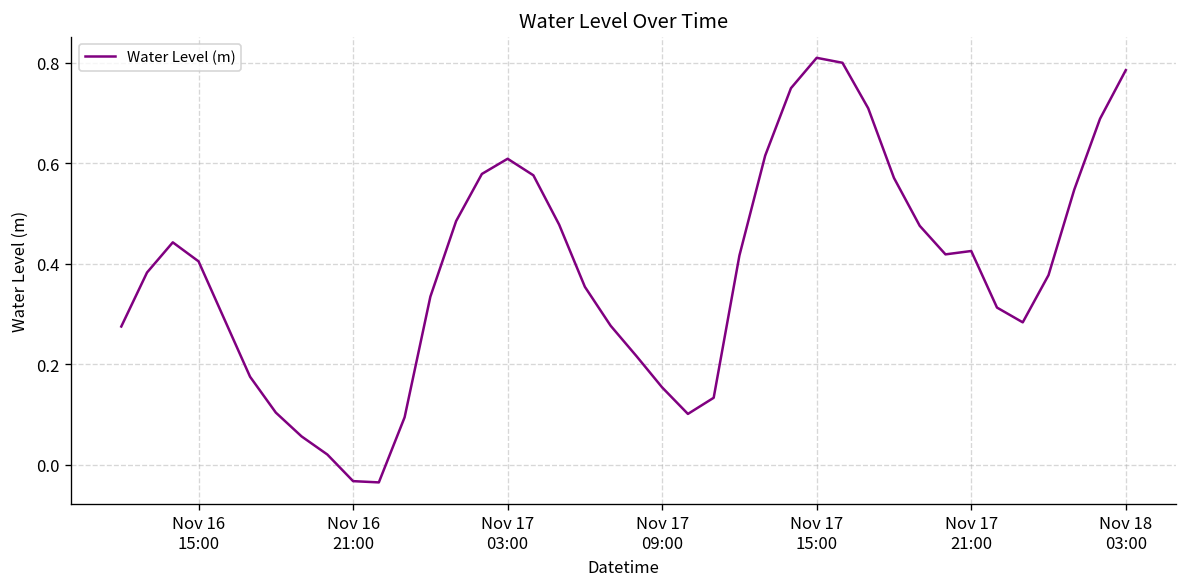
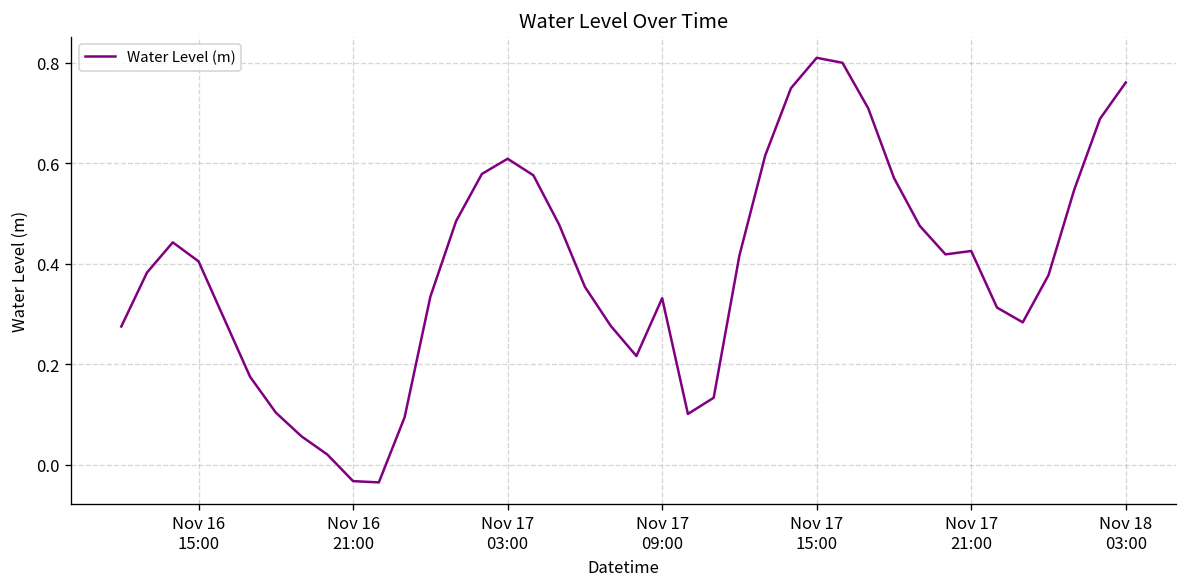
  {
    "Nov 16 15:00": 0.40,
    "Nov 16 21:00": -0.03,
    "Nov 17 03:00": 0.61,
-   "Nov 17 09:00": 0.15,
+   "Nov 17 09:00": 0.33,
    "Nov 17 15:00": 0.81,
    "Nov 17 21:00": 0.43,
-   "Nov 18 03:00": 0.78
+   "Nov 18 03:00": 0.76
  }
